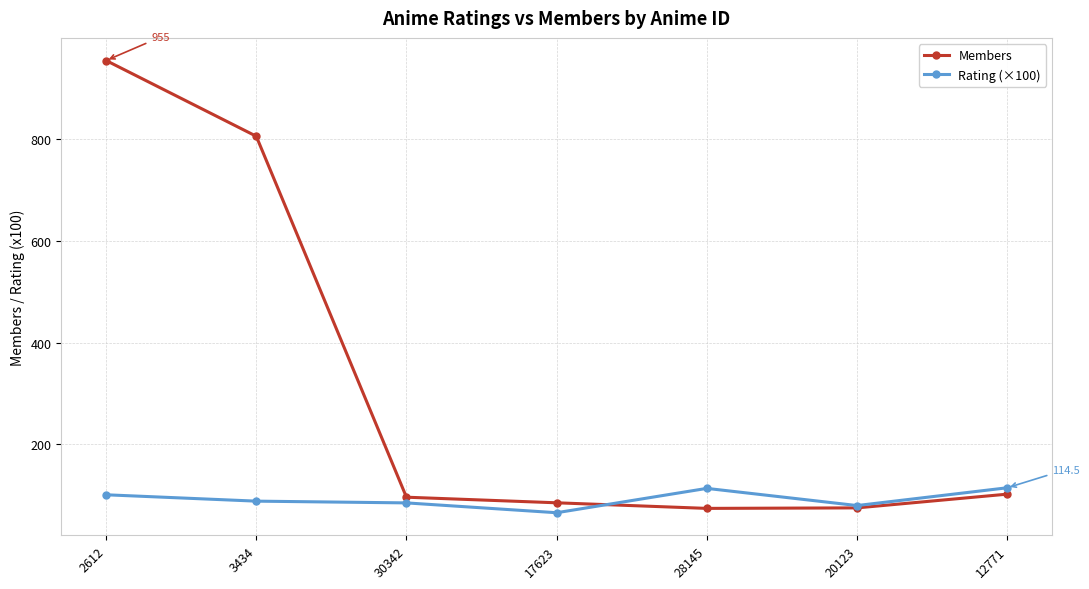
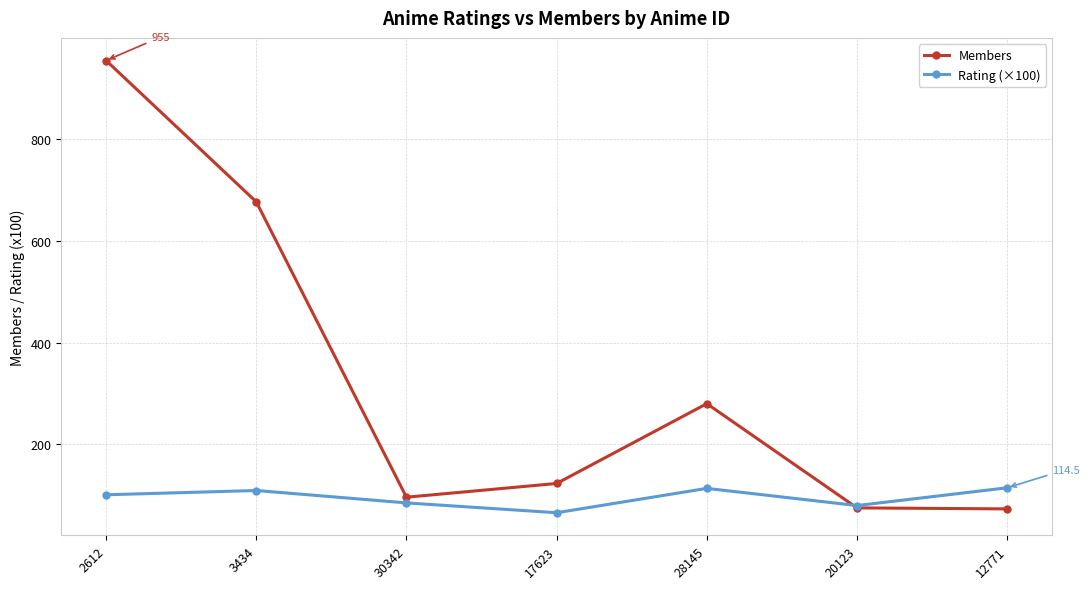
  {
    "Members": {
-     "3434": 810,
+     "3434": 680,
      "30342": 100,
-     "17623": 90,
-     "28145": 70,
-     "12771": 100
+     "17623": 120,
+     "28145": 280,
+     "12771": 70
    },
    "Rating (×100)": {
      "2612": 100,
-     "3434": 90,
+     "3434": 110,
      "30342": 80,
      "17623": 70,
      "28145": 110
    }
  }
